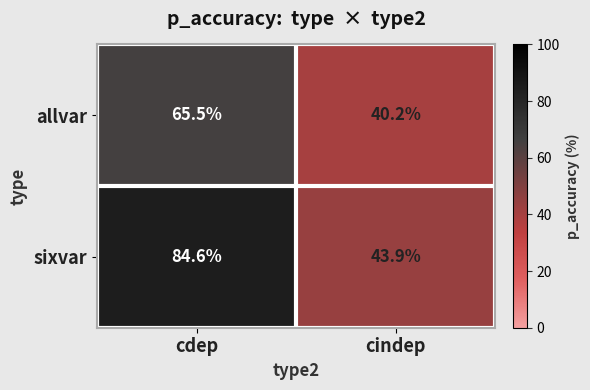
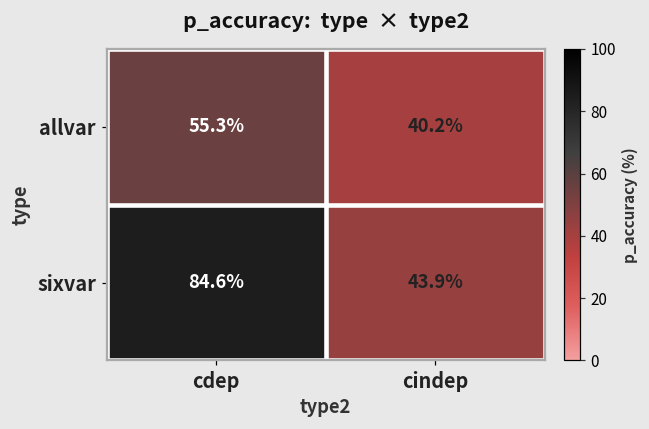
  {
    "allvar": {
-     "cdep": "65.5%",
+     "cdep": "55.3%",
      "cindep": "40.2%"
    },
    "sixvar": {
      "cdep": "84.6%",
      "cindep": "43.9%"
    }
  }
